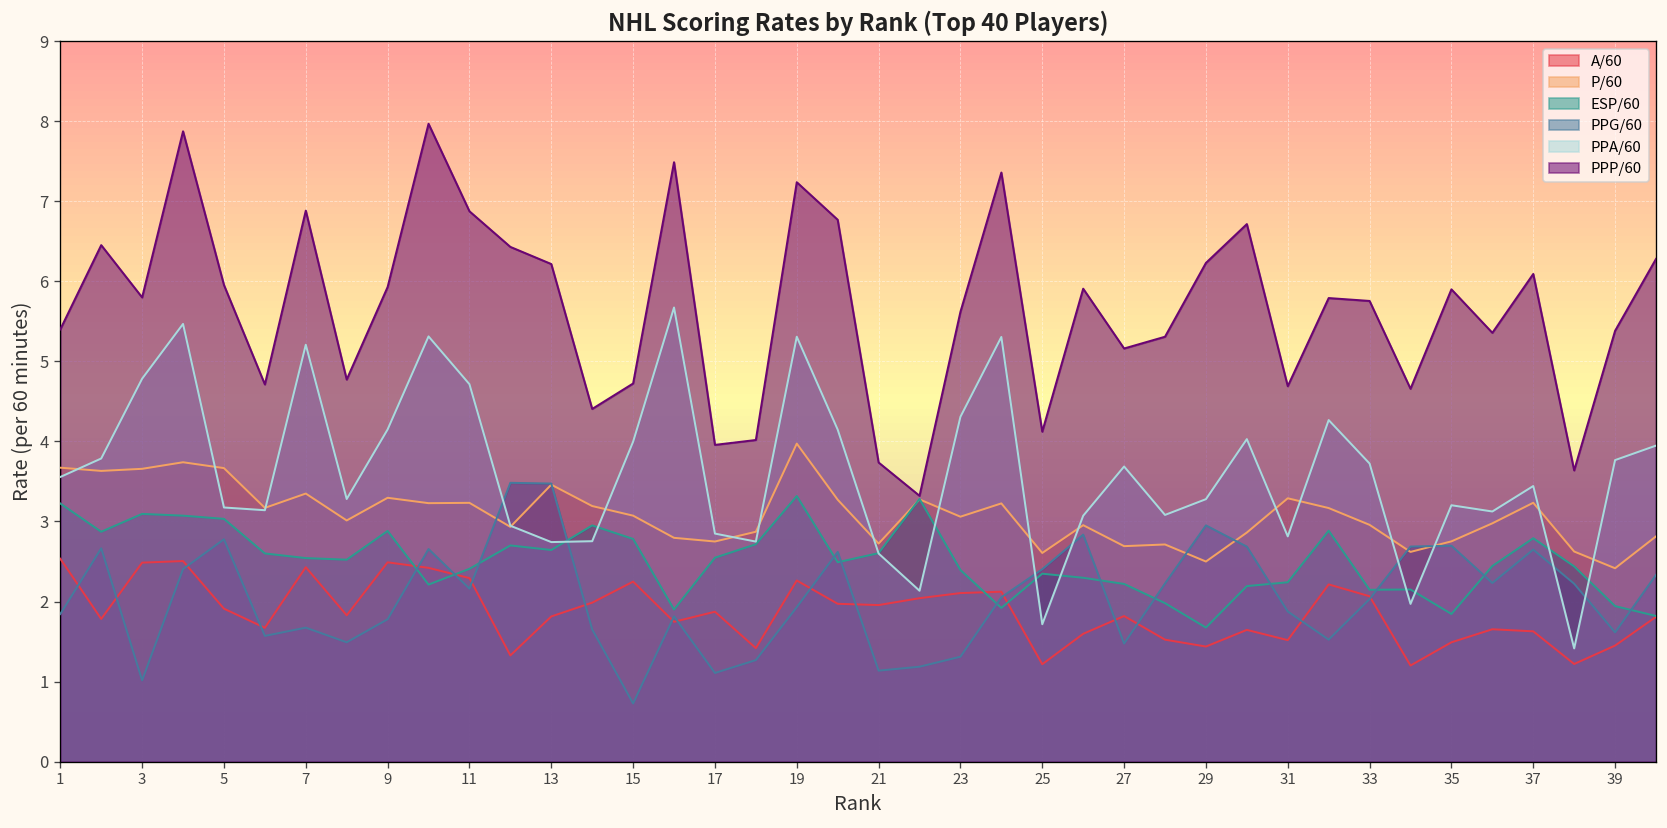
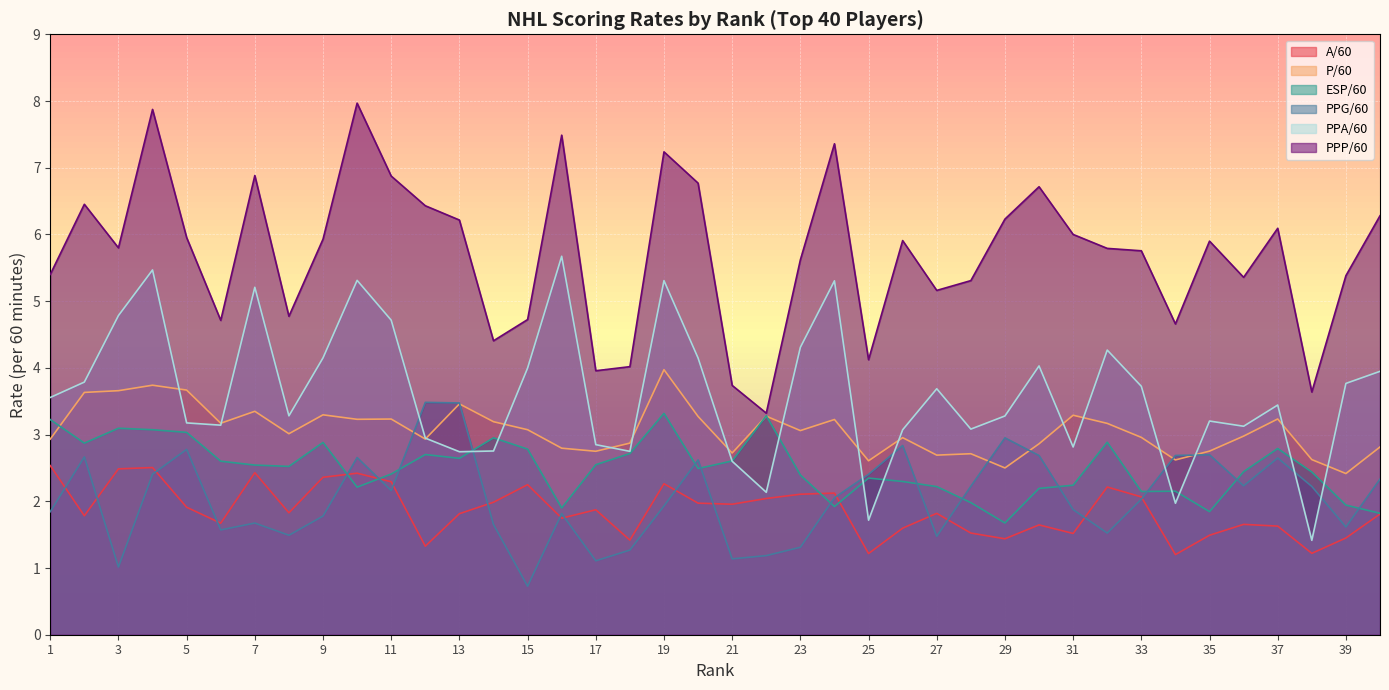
  {
    "A/60": {
      "1": 2.5,
      "3": 2.5,
      "5": 1.9,
      "7": 2.4,
-     "9": 2.5,
+     "9": 2.4,
      "11": 2.3,
      "13": 1.8,
      "15": 2.2,
      "17": 1.9,
      "19": 2.3,
      "21": 2.0,
      "23": 2.1,
      "25": 1.2,
      "27": 1.8,
      "29": 1.4,
      "31": 1.5,
      "35": 1.5,
      "37": 1.6,
      "39": 1.5
    },
    "P/60": {
-     "1": 3.7,
+     "1": 2.9,
      "3": 3.7,
      "5": 3.7,
      "7": 3.3,
      "9": 3.3,
      "11": 3.2,
      "15": 3.1,
      "17": 2.8,
      "19": 4.0,
      "21": 2.7,
      "23": 3.1,
      "25": 2.6,
      "27": 2.7,
      "29": 2.5,
      "31": 3.3,
      "33": 3.0,
      "35": 2.8,
      "37": 3.2,
      "39": 2.4
    },
    "PPA/60": {
      "1": 3.6,
      "3": 4.8,
      "5": 3.2,
      "7": 5.2,
      "9": 4.2,
      "11": 4.7,
      "13": 2.7,
      "15": 4.0,
      "17": 2.8,
      "19": 5.3,
      "23": 4.3,
      "25": 1.7,
      "27": 3.7,
      "29": 3.3,
      "31": 2.8,
      "33": 3.7,
      "35": 3.2,
      "37": 3.4,
      "39": 3.8
    },
    "PPP/60": {
      "1": 5.4,
      "3": 5.8,
      "5": 6.0,
      "7": 6.9,
      "9": 5.9,
      "11": 6.9,
      "13": 6.2,
      "15": 4.7,
      "17": 4.0,
      "19": 7.2,
      "21": 3.7,
      "23": 5.6,
      "25": 4.1,
      "27": 5.2,
      "29": 6.2,
-     "31": 4.7,
+     "31": 6.0,
      "33": 5.8,
      "35": 5.9,
      "37": 6.1,
      "39": 5.4
    }
  }
